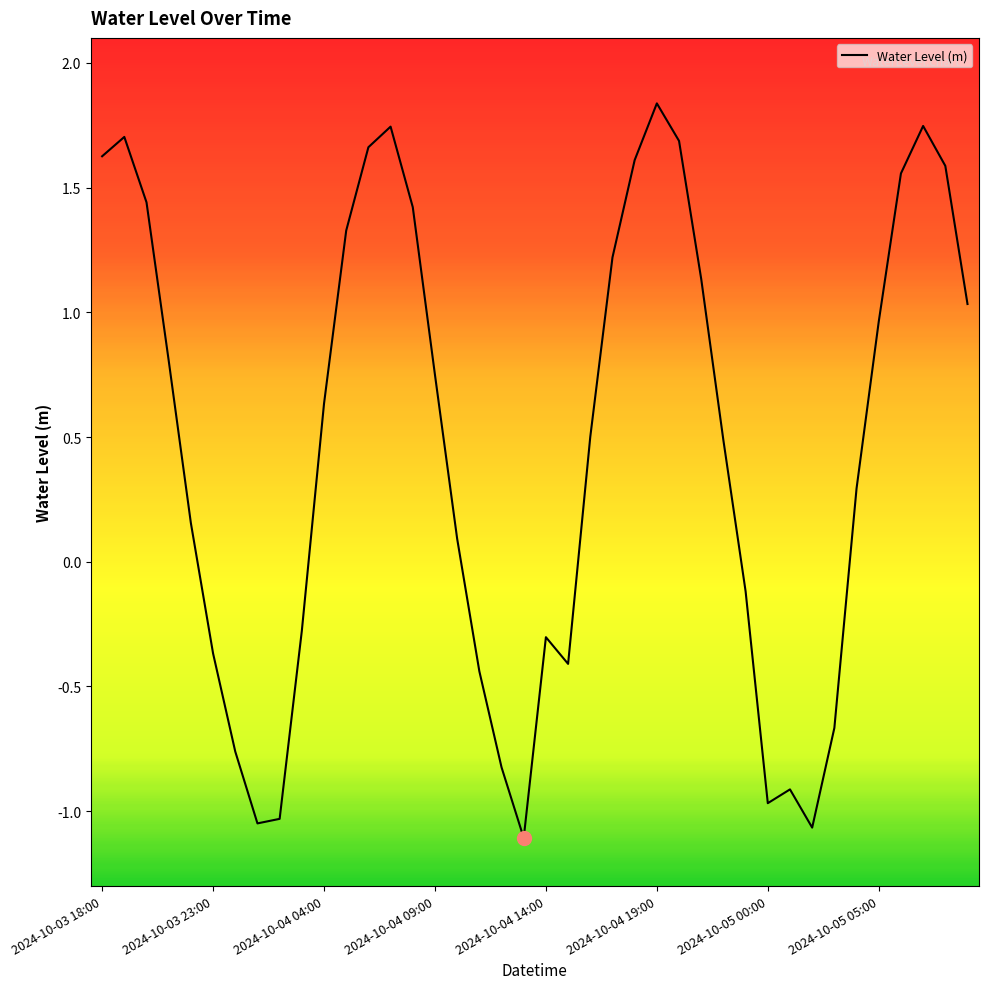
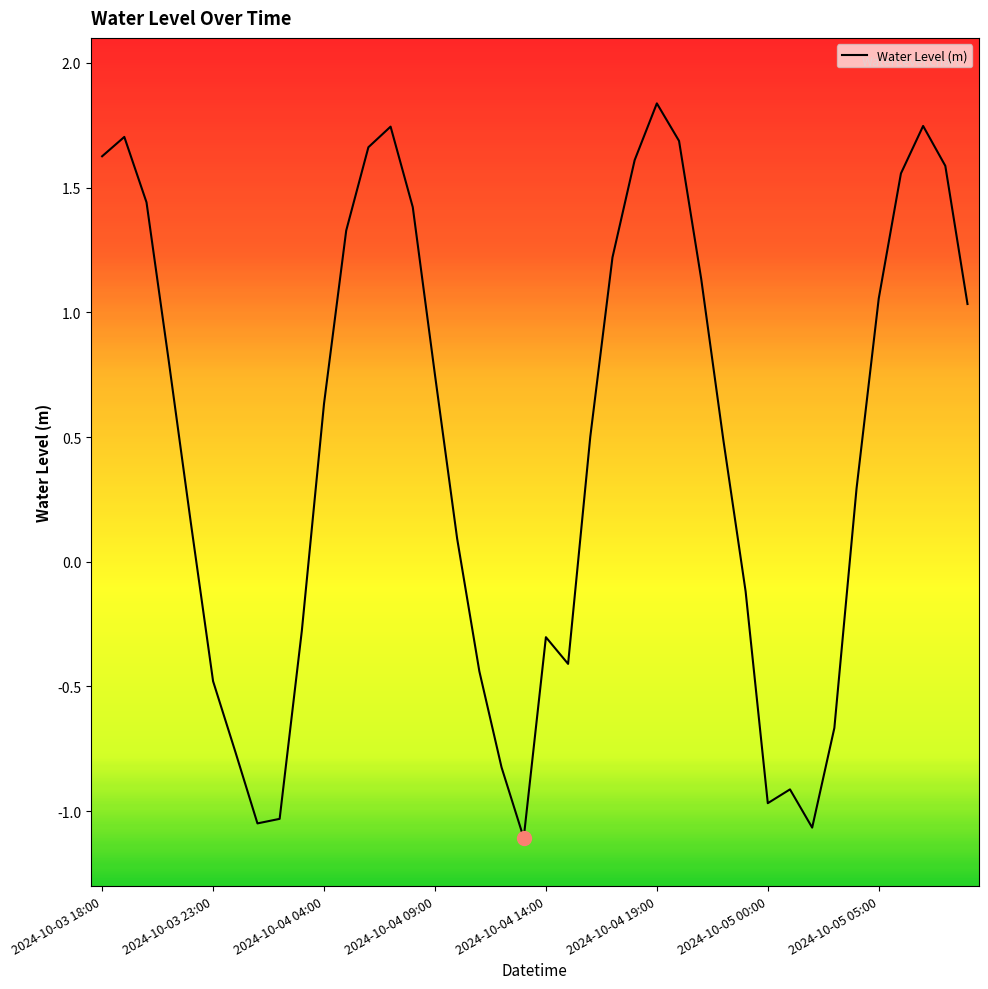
  {
    "Water Level (m)": {
      "2024-10-03 18:00": 1.63,
-     "2024-10-03 23:00": -0.37,
+     "2024-10-03 23:00": -0.48,
      "2024-10-04 04:00": 0.63,
      "2024-10-04 09:00": 0.75,
      "2024-10-04 14:00": -0.30,
      "2024-10-04 19:00": 1.84,
      "2024-10-05 00:00": -0.97,
-     "2024-10-05 05:00": 0.96
+     "2024-10-05 05:00": 1.06
    }
  }
